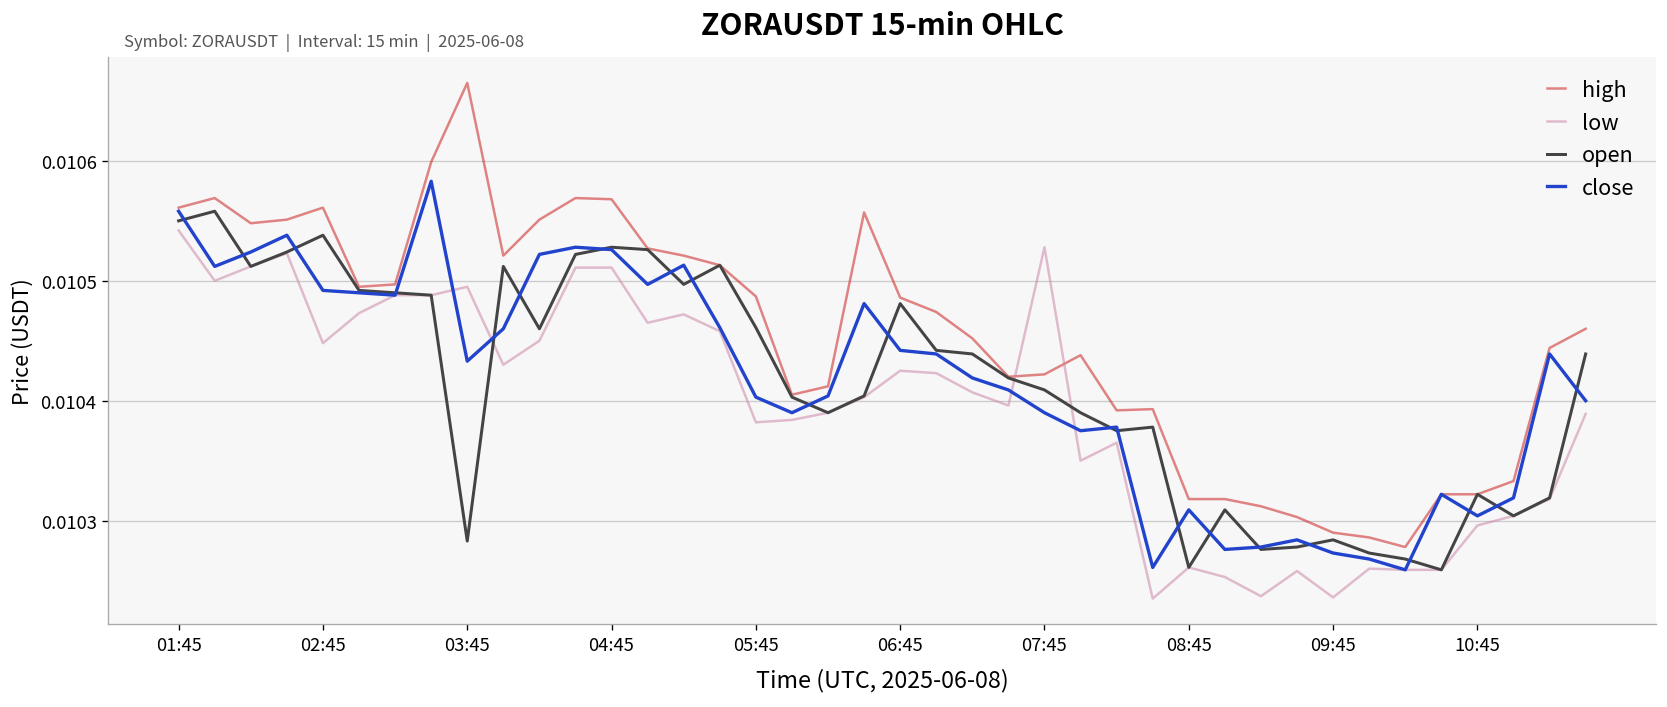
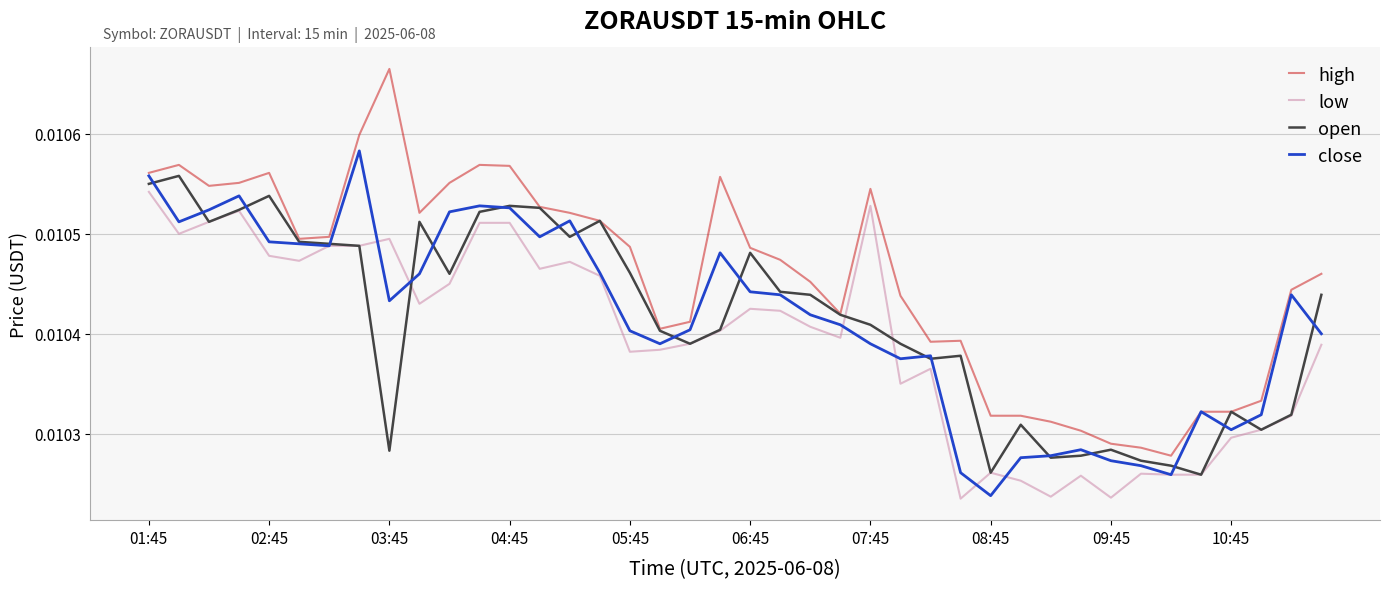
  {
    "high": {
      "01:45": 0.01056,
      "02:45": 0.01056,
      "03:45": 0.01067,
      "04:45": 0.01057,
      "05:45": 0.01049,
      "06:45": 0.01049,
-     "07:45": 0.01042,
+     "07:45": 0.01055,
      "08:45": 0.01032,
      "09:45": 0.01029
    },
    "low": {
      "01:45": 0.01054,
-     "02:45": 0.01045,
+     "02:45": 0.01048,
      "03:45": 0.01050,
      "04:45": 0.01051,
      "05:45": 0.01038,
      "06:45": 0.01043,
      "07:45": 0.01053,
      "09:45": 0.01024,
      "10:45": 0.01030
    },
    "open": {
      "01:45": 0.01055,
      "02:45": 0.01054,
      "03:45": 0.01028,
      "05:45": 0.01046,
      "06:45": 0.01048,
      "07:45": 0.01041,
      "09:45": 0.01028
    },
    "close": {
      "01:45": 0.01056,
      "02:45": 0.01049,
      "03:45": 0.01043,
      "05:45": 0.01040,
      "06:45": 0.01044,
      "07:45": 0.01039,
-     "08:45": 0.01031,
+     "08:45": 0.01024,
      "09:45": 0.01027,
      "10:45": 0.01030
    }
  }
